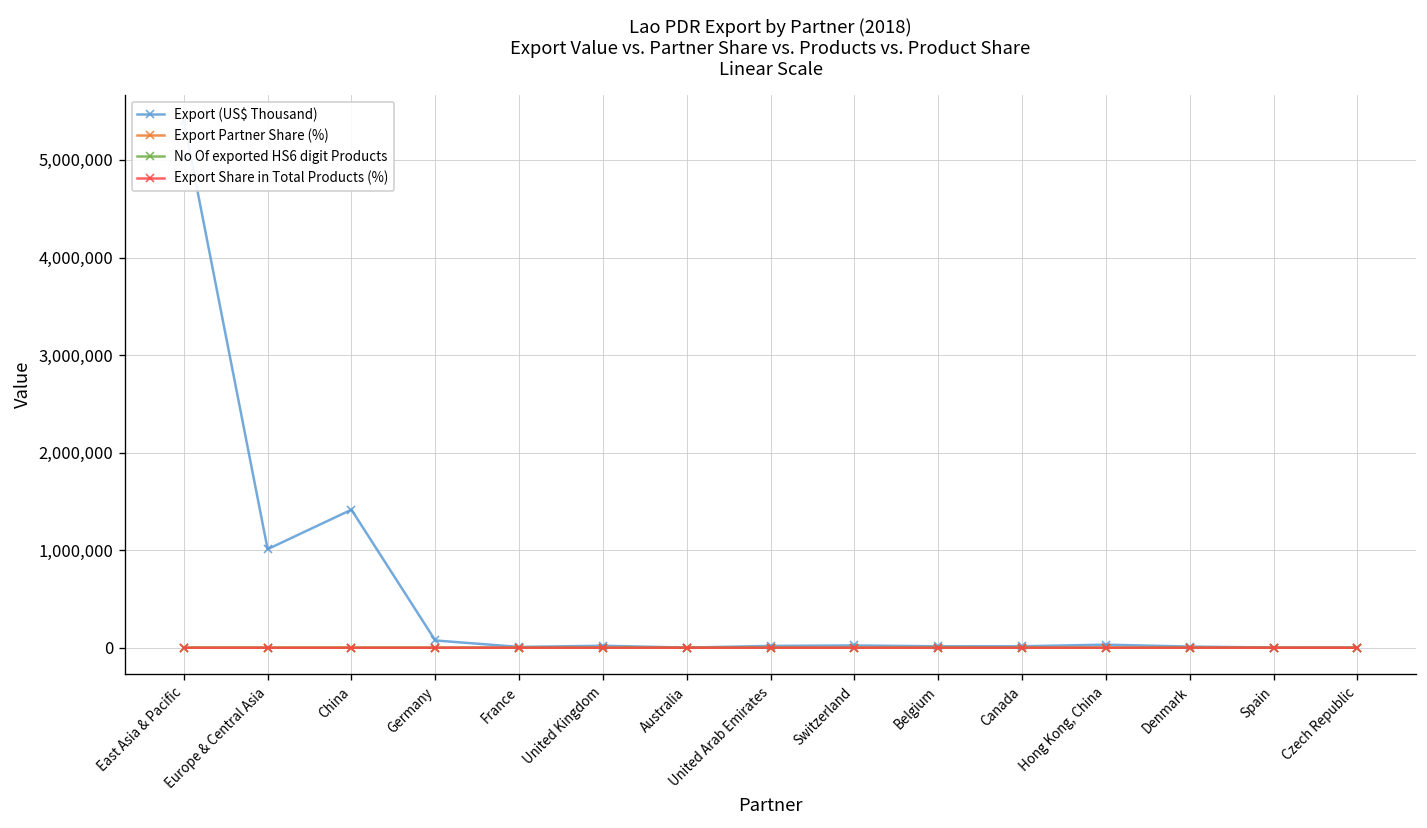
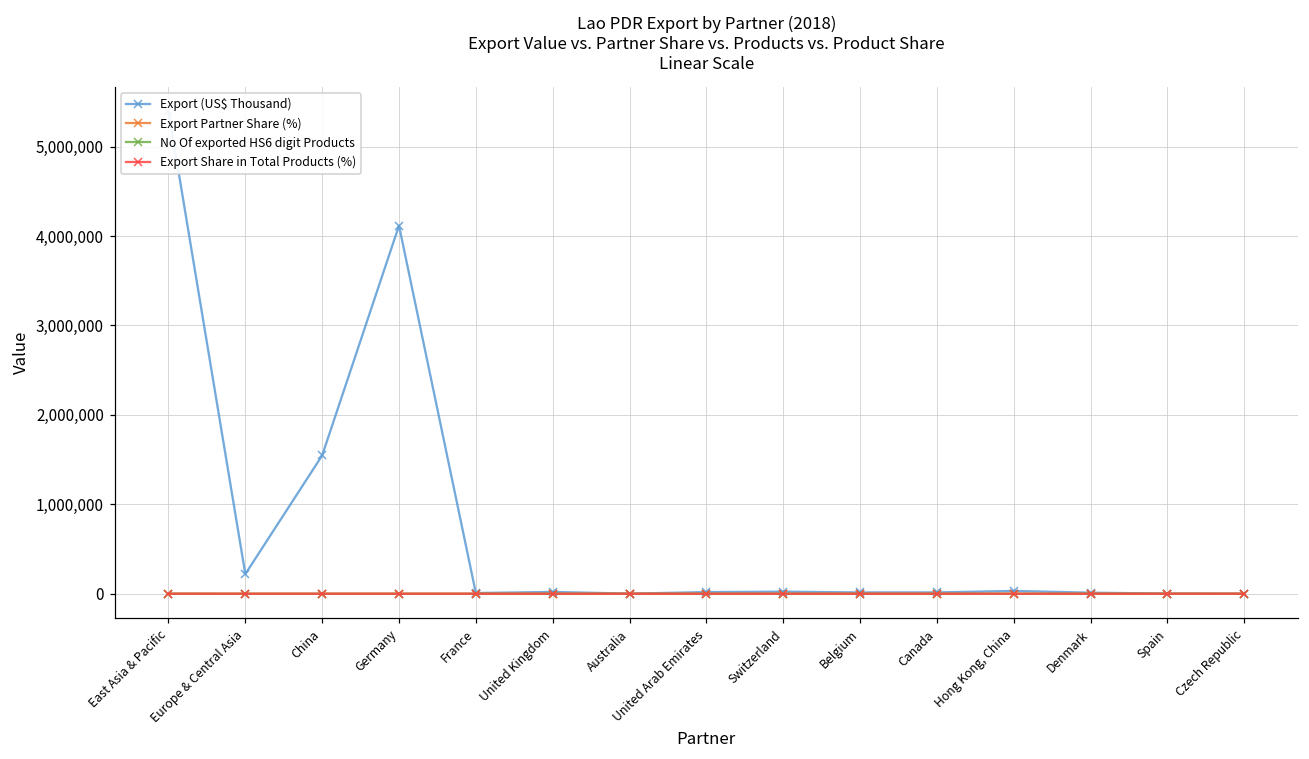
  {
    "Export (US$ Thousand)": {
-     "Europe & Central Asia": "1,000,000",
-     "China": "1,400,000",
-     "Germany": "100,000",
+     "Europe & Central Asia": "200,000",
+     "China": "1,500,000",
+     "Germany": "4,100,000",
      "Hong Kong, China": "0"
    },
    "Export Share in Total Products (%)": {
      "East Asia & Pacific": "0",
      "Europe & Central Asia": "0",
      "China": "0",
      "Germany": "0",
      "Hong Kong, China": "0"
    }
  }
